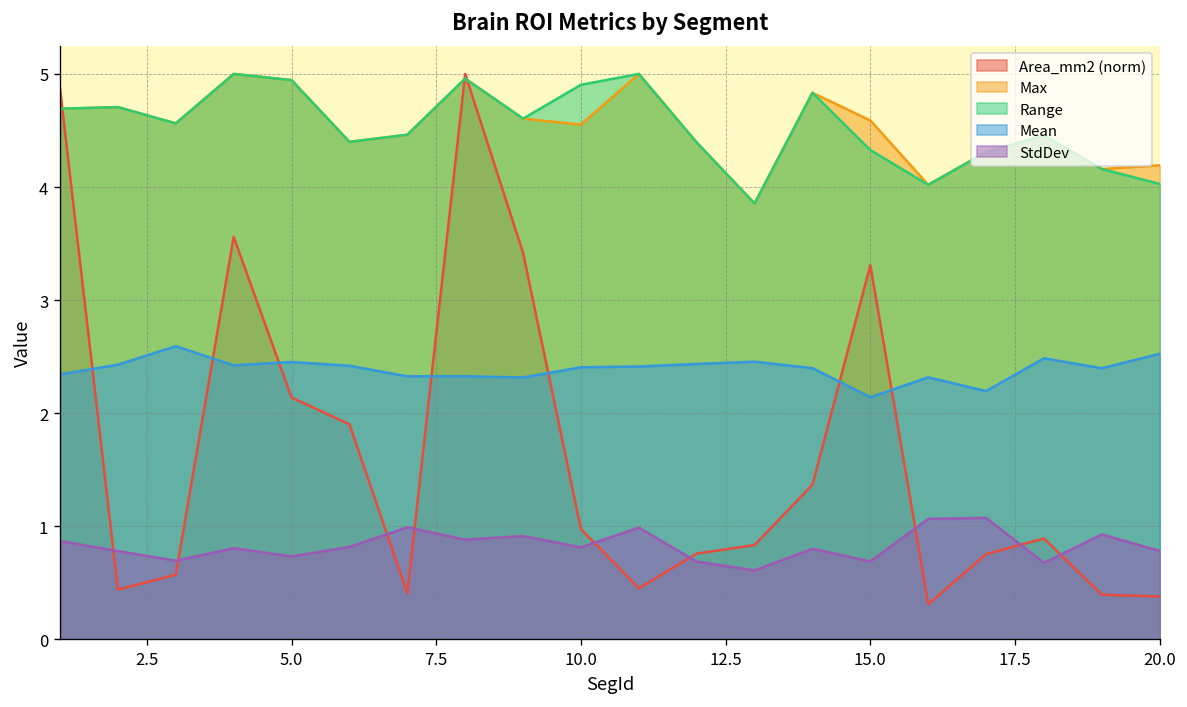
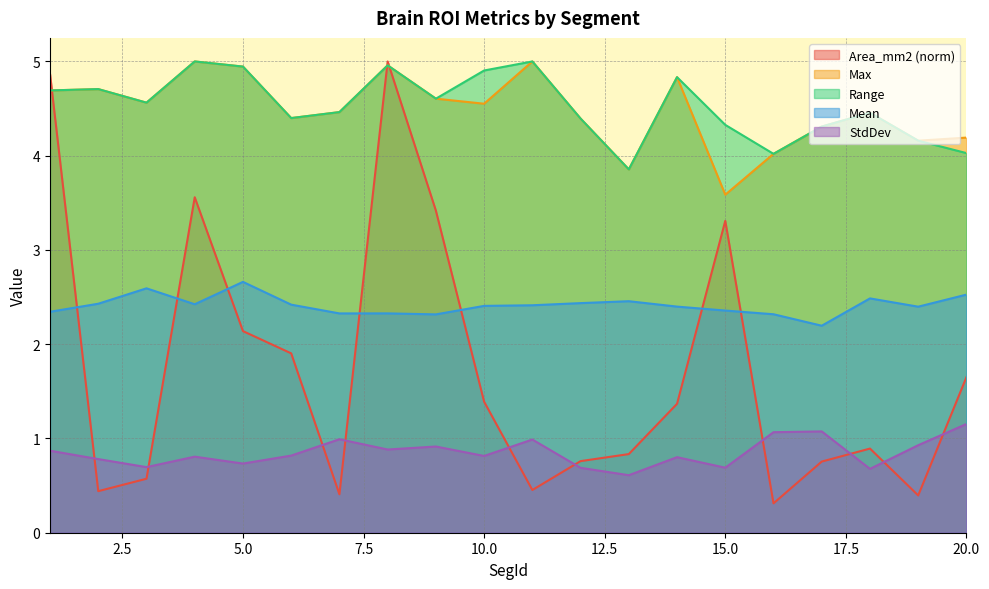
  {
    "Area_mm2 (norm)": {
      "5.0": 2.1,
-     "10.0": 1.0,
+     "10.0": 1.4,
      "15.0": 3.3,
-     "20.0": 0.4
+     "20.0": 1.7
    },
    "Max": {
      "10.0": 4.6,
-     "15.0": 4.6,
+     "15.0": 3.6,
      "20.0": 4.2
    },
    "Range": {
      "10.0": 4.9,
      "15.0": 4.3,
      "20.0": 4.0
    },
    "Mean": {
-     "5.0": 2.5,
+     "5.0": 2.7,
      "10.0": 2.4,
-     "15.0": 2.1,
+     "15.0": 2.4,
      "20.0": 2.5
    },
    "StdDev": {
      "5.0": 0.7,
      "10.0": 0.8,
      "15.0": 0.7,
-     "20.0": 0.8
+     "20.0": 1.2
    }
  }
